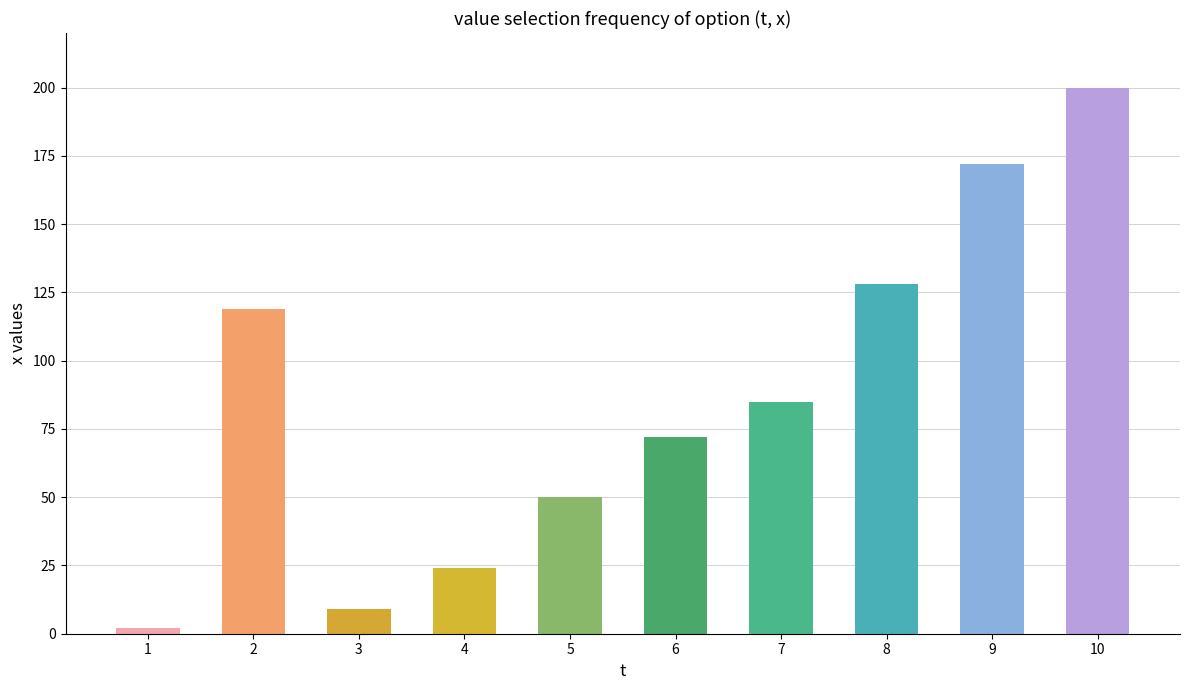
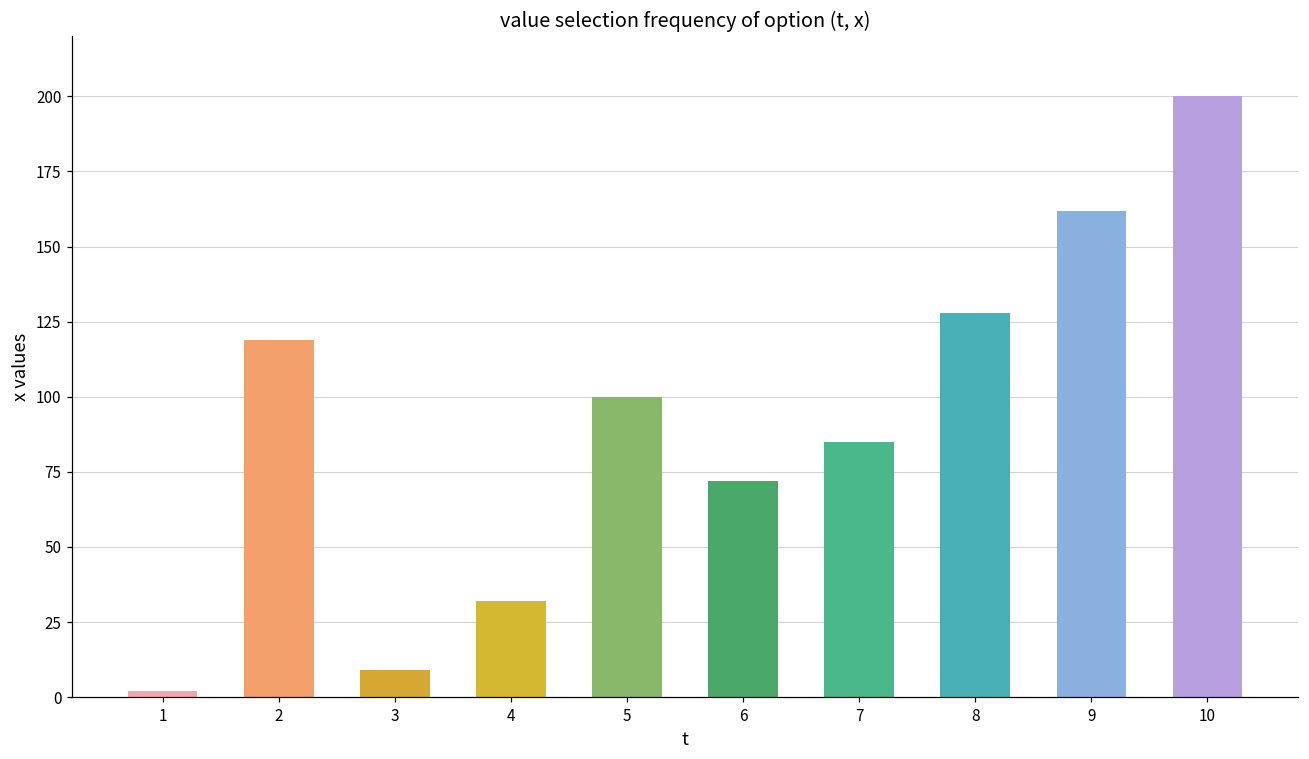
  {
    "1": 2,
    "2": 119,
    "3": 9,
-   "4": 24,
-   "5": 50,
+   "4": 32,
+   "5": 100,
    "6": 72,
    "7": 85,
    "8": 128,
-   "9": 172,
+   "9": 162,
    "10": 200
  }
